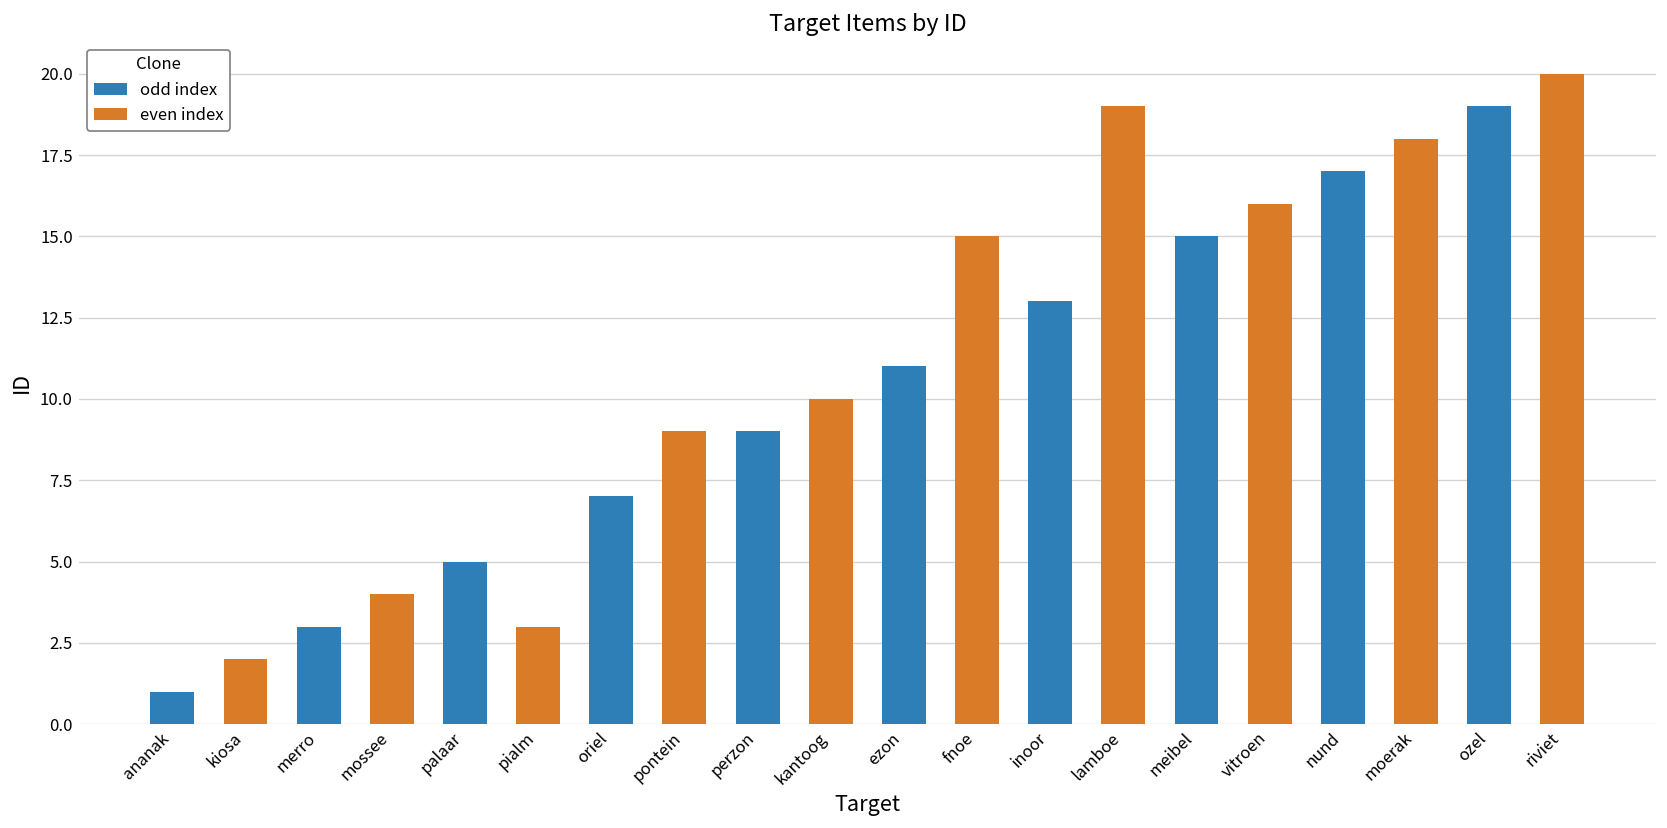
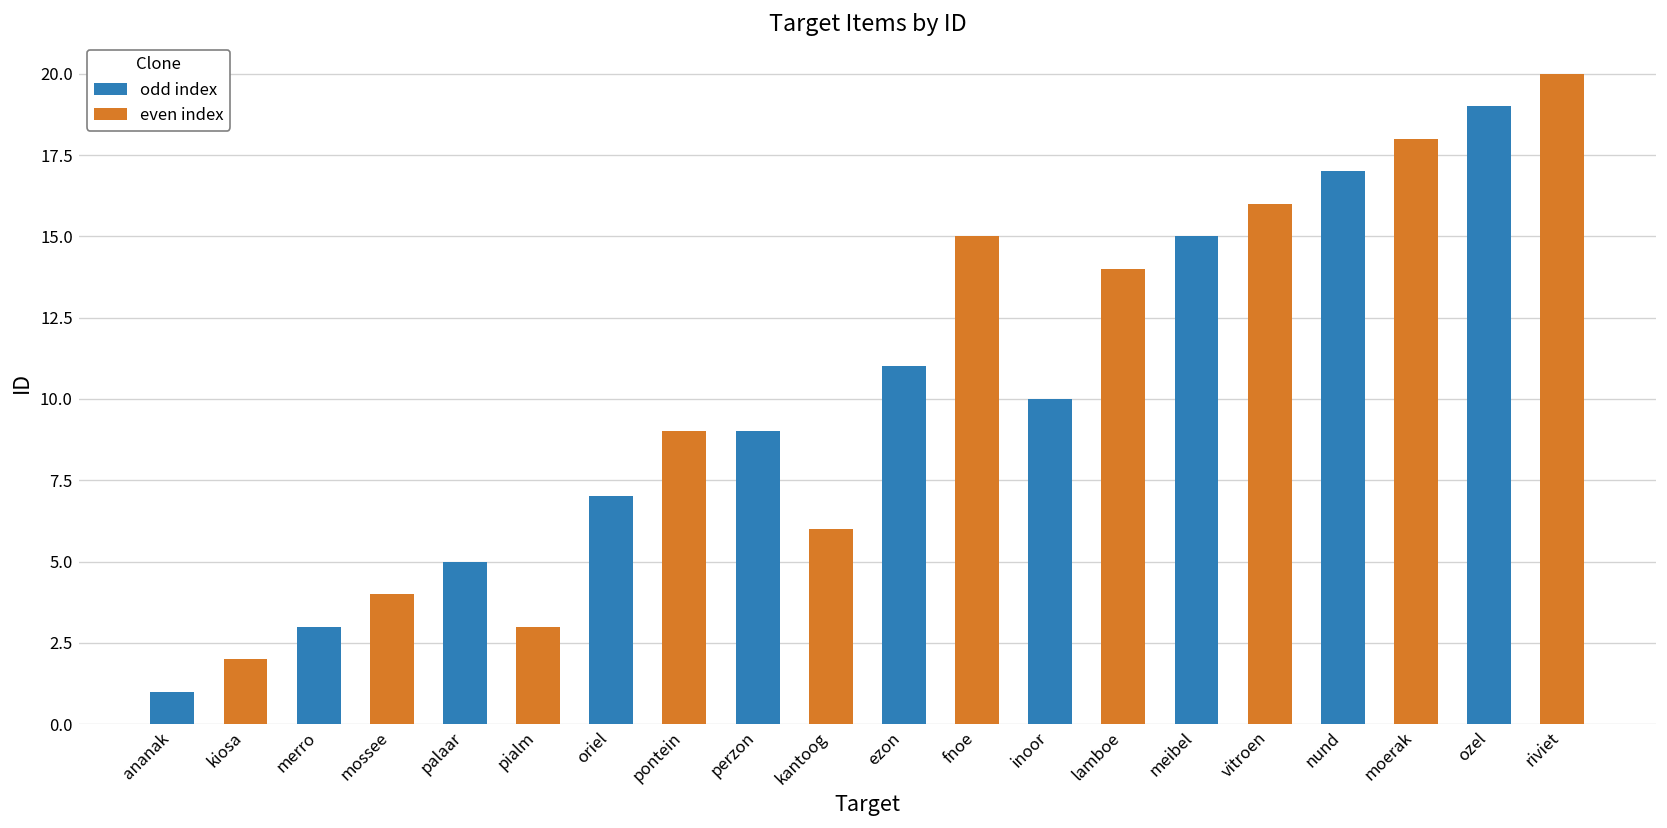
  {
    "ananak": 1,
    "kiosa": 2,
    "merro": 3,
    "mossee": 4,
    "palaar": 5,
    "pialm": 3,
    "oriel": 7,
    "pontein": 9,
    "perzon": 9,
-   "kantoog": 10,
+   "kantoog": 6,
    "ezon": 11,
    "fnoe": 15,
-   "inoor": 13,
-   "lamboe": 19,
+   "inoor": 10,
+   "lamboe": 14,
    "meibel": 15,
    "vitroen": 16,
    "nund": 17,
    "moerak": 18,
    "ozel": 19,
    "riviet": 20
  }
